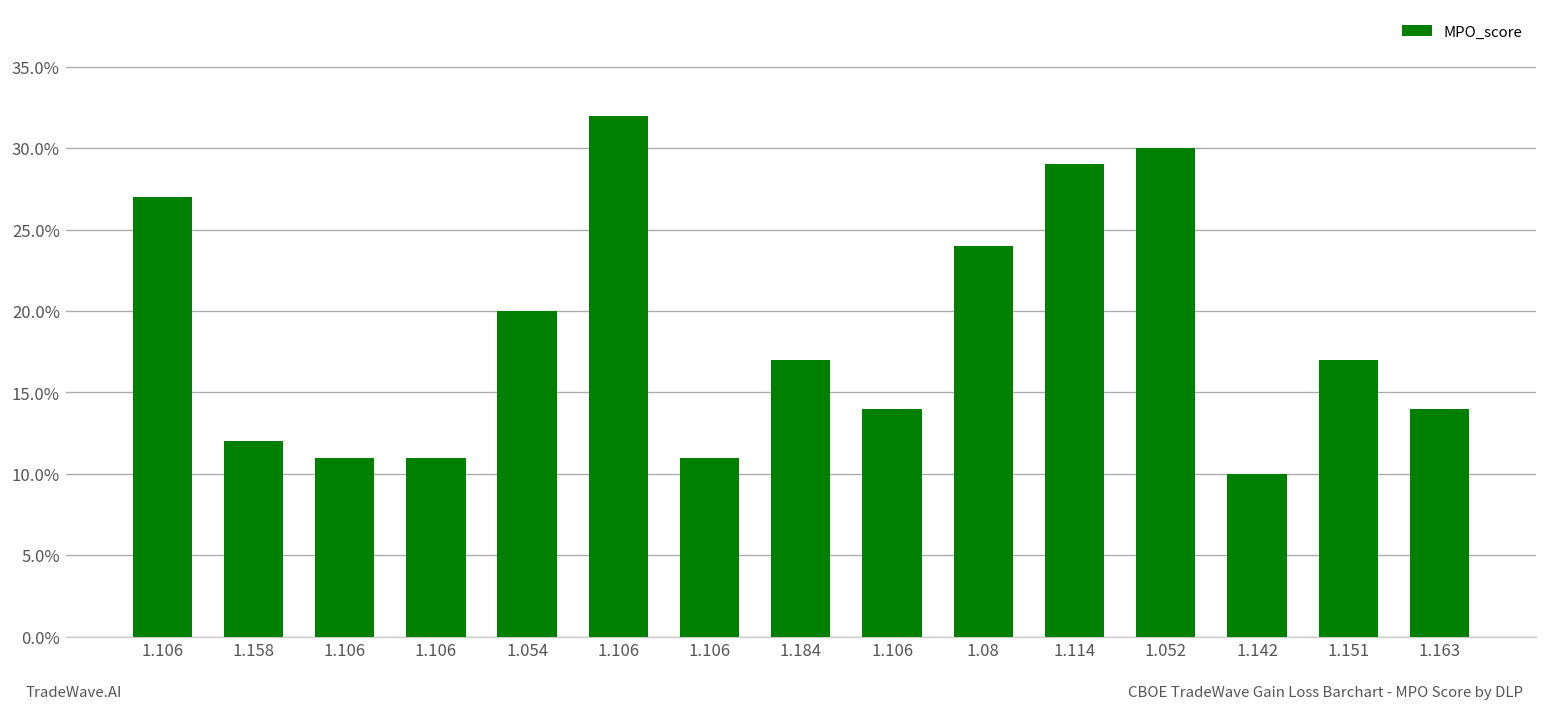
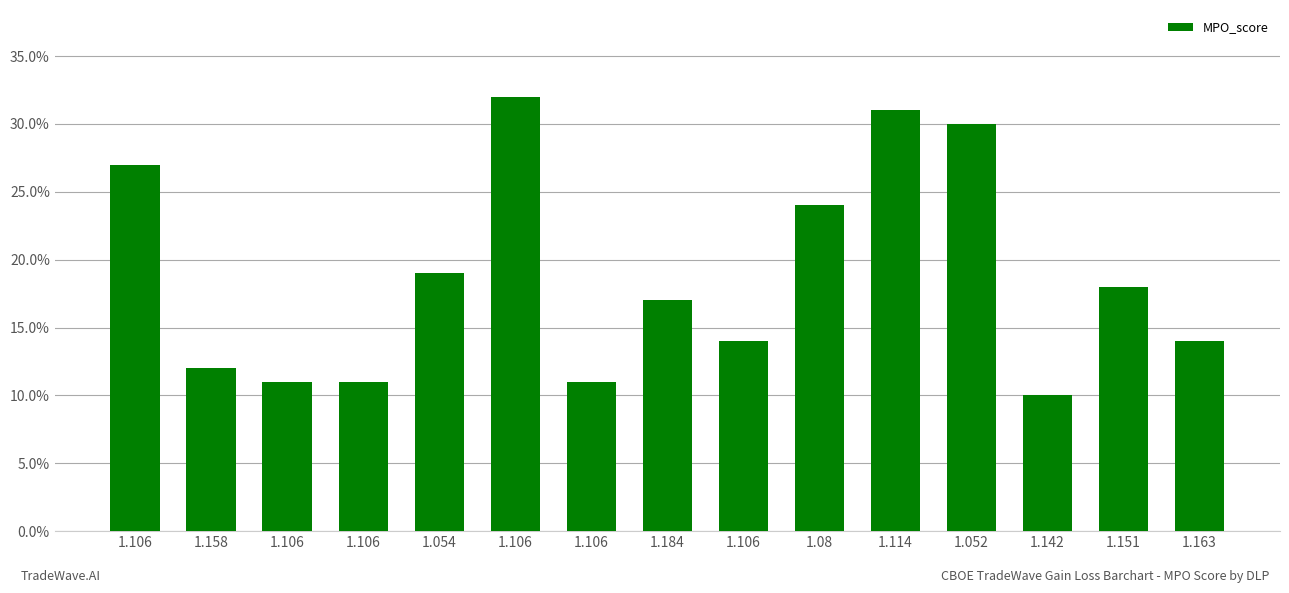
  {
    "1.158": "12.0%",
-   "1.054": "20.0%",
+   "1.054": "19.0%",
    "1.184": "17.0%",
    "1.08": "24.0%",
-   "1.114": "29.0%",
+   "1.114": "31.0%",
    "1.052": "30.0%",
    "1.142": "10.0%",
-   "1.151": "17.0%",
+   "1.151": "18.0%",
    "1.163": "14.0%"
  }
